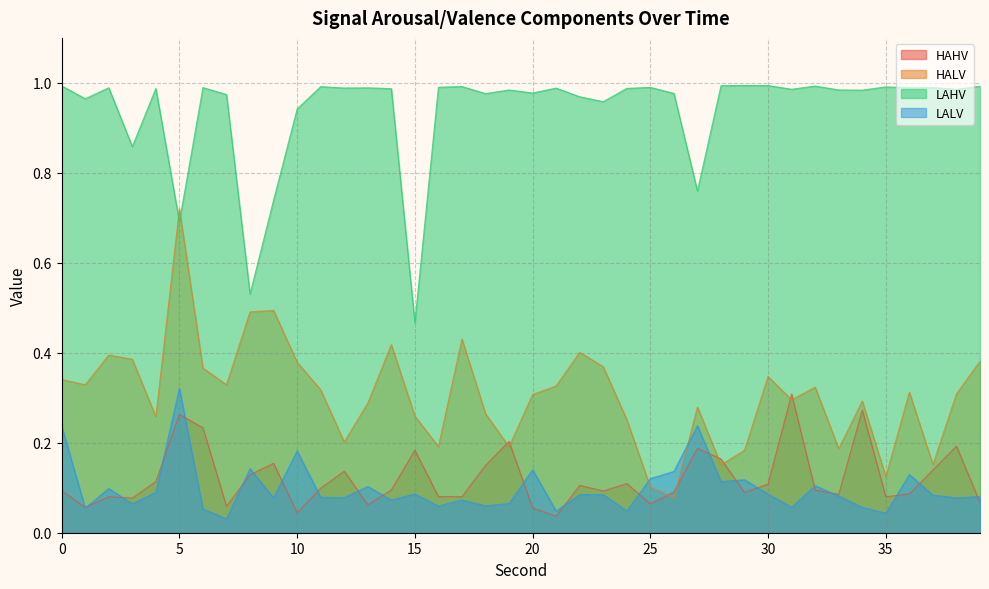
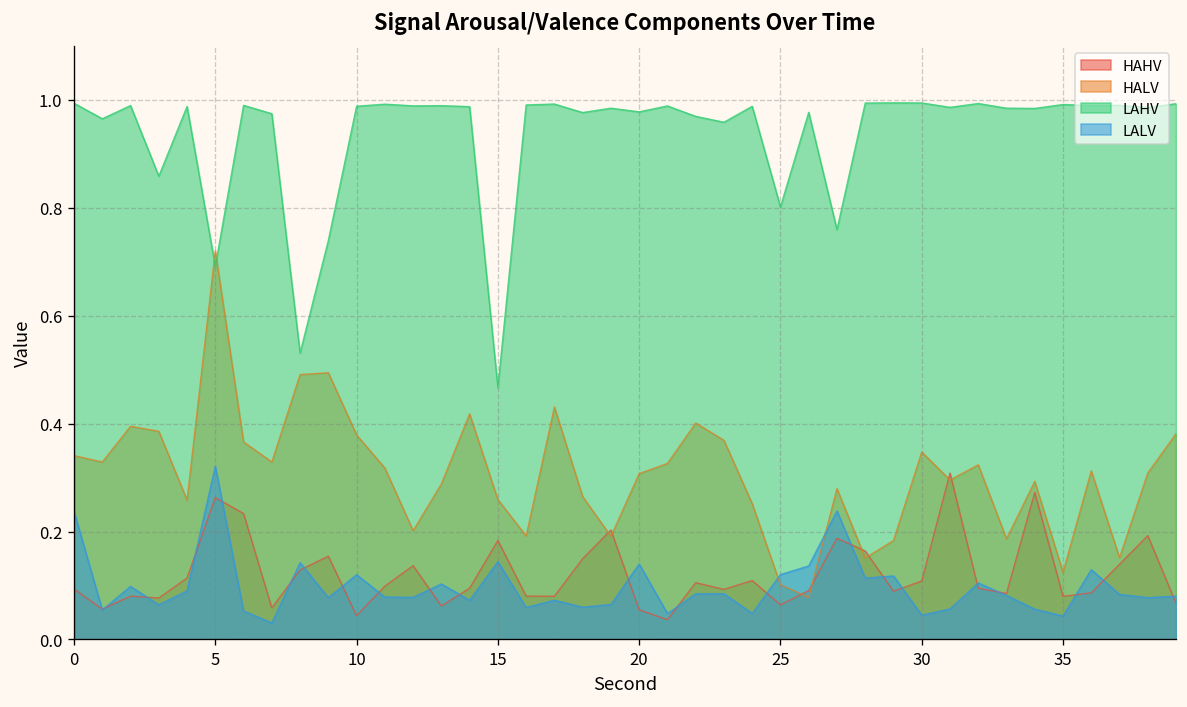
  {
    "LAHV": {
      "0": 0.99,
      "5": 0.69,
-     "10": 0.94,
+     "10": 0.99,
      "15": 0.47,
      "20": 0.98,
-     "25": 0.99,
+     "25": 0.80,
      "30": 0.99,
      "35": 0.99
    },
    "LALV": {
      "0": 0.24,
      "5": 0.32,
-     "10": 0.18,
-     "15": 0.09,
+     "10": 0.12,
+     "15": 0.14,
      "20": 0.14,
      "25": 0.12,
-     "30": 0.09,
+     "30": 0.05,
      "35": 0.04
    }
  }
